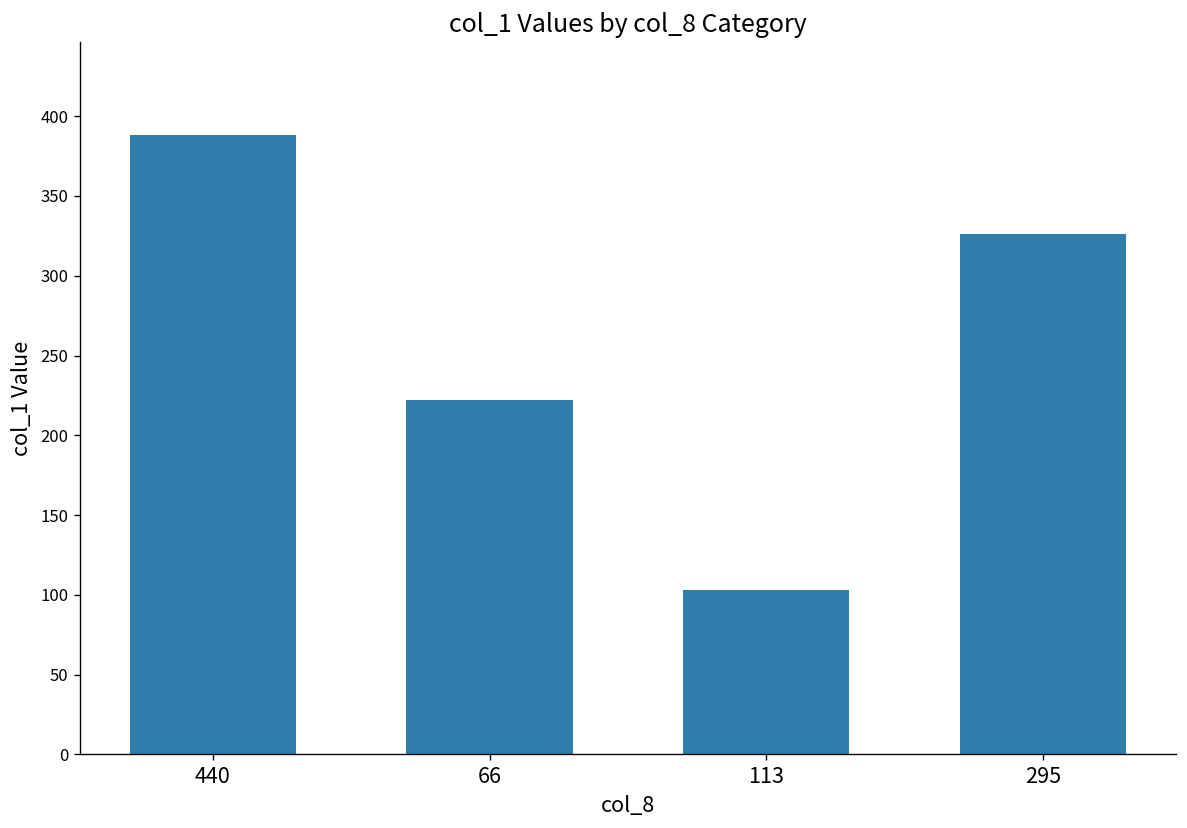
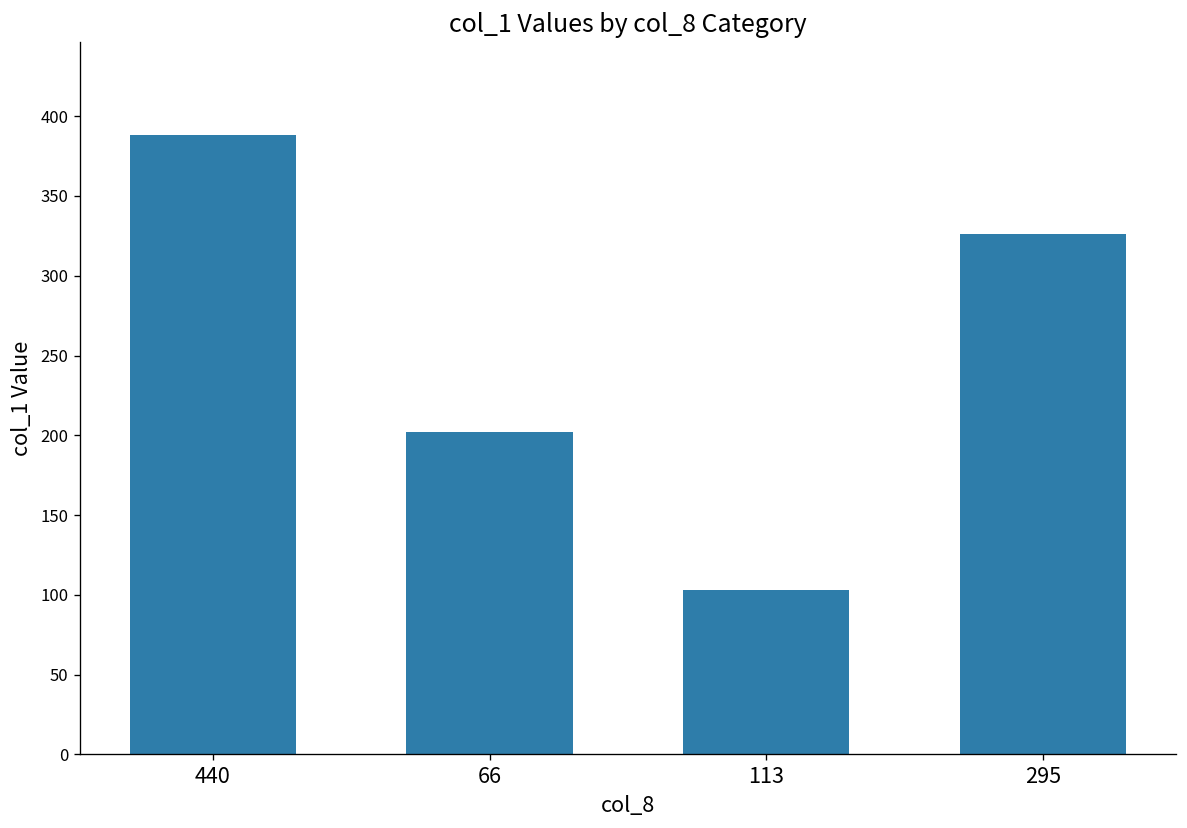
  {
    "440": 388,
-   "66": 222,
+   "66": 202,
    "113": 103,
    "295": 326
  }
